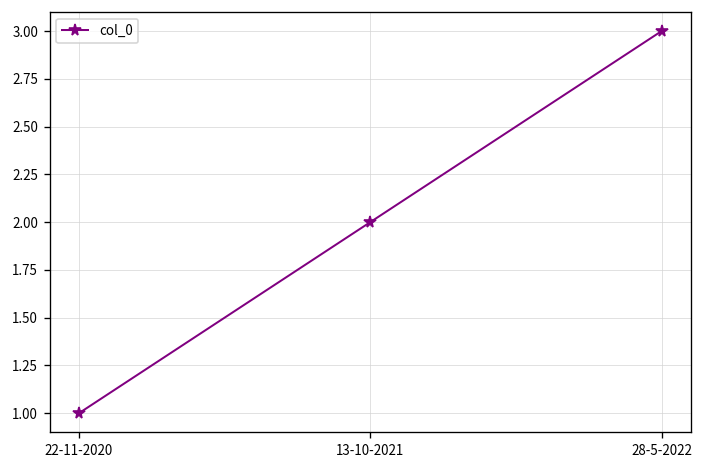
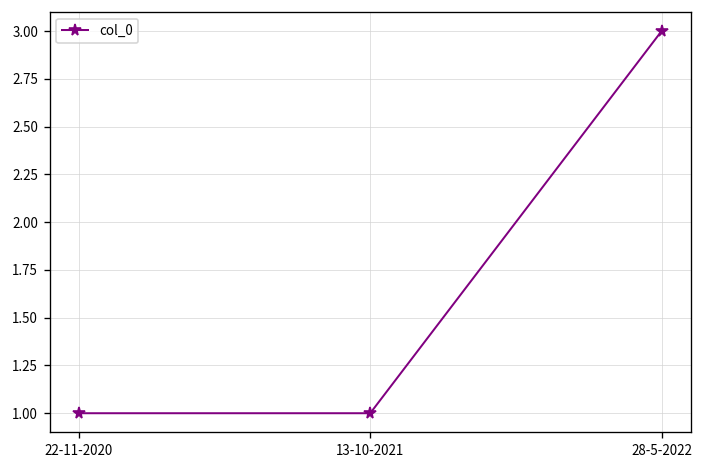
  {
    "22-11-2020": 1,
-   "13-10-2021": 2,
+   "13-10-2021": 1,
    "28-5-2022": 3
  }
